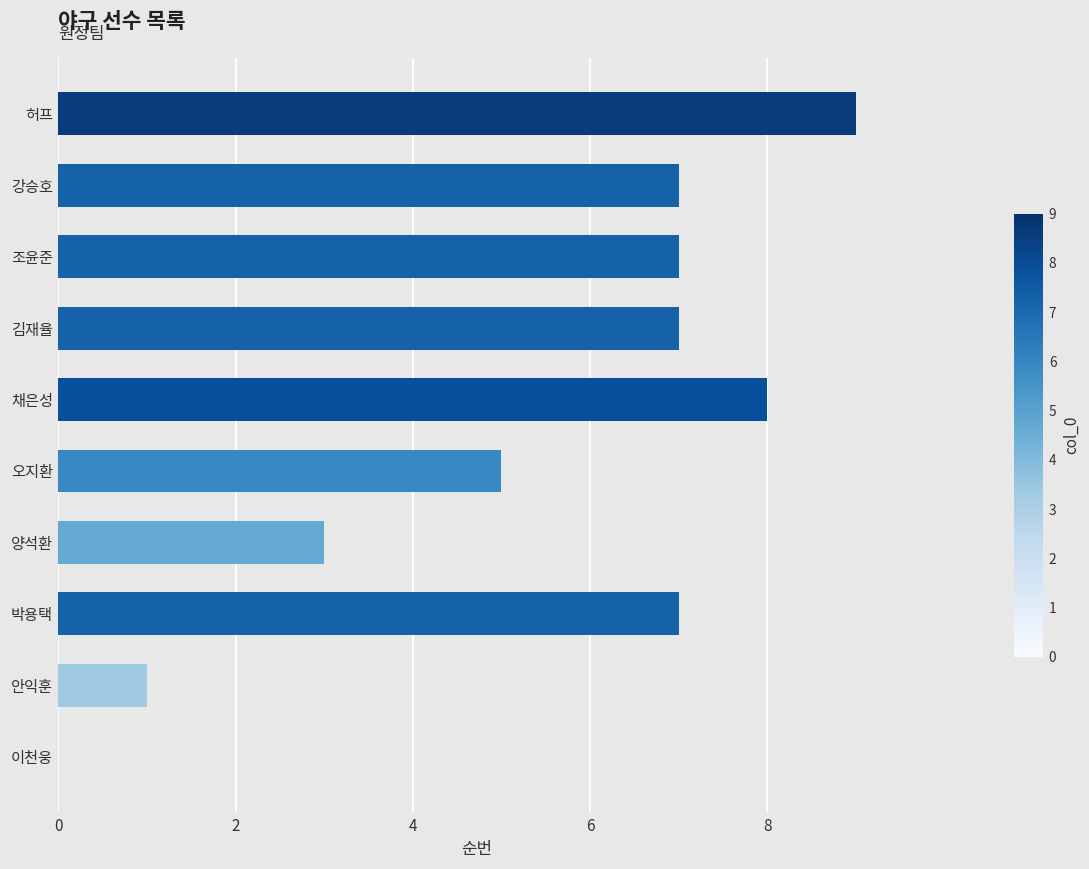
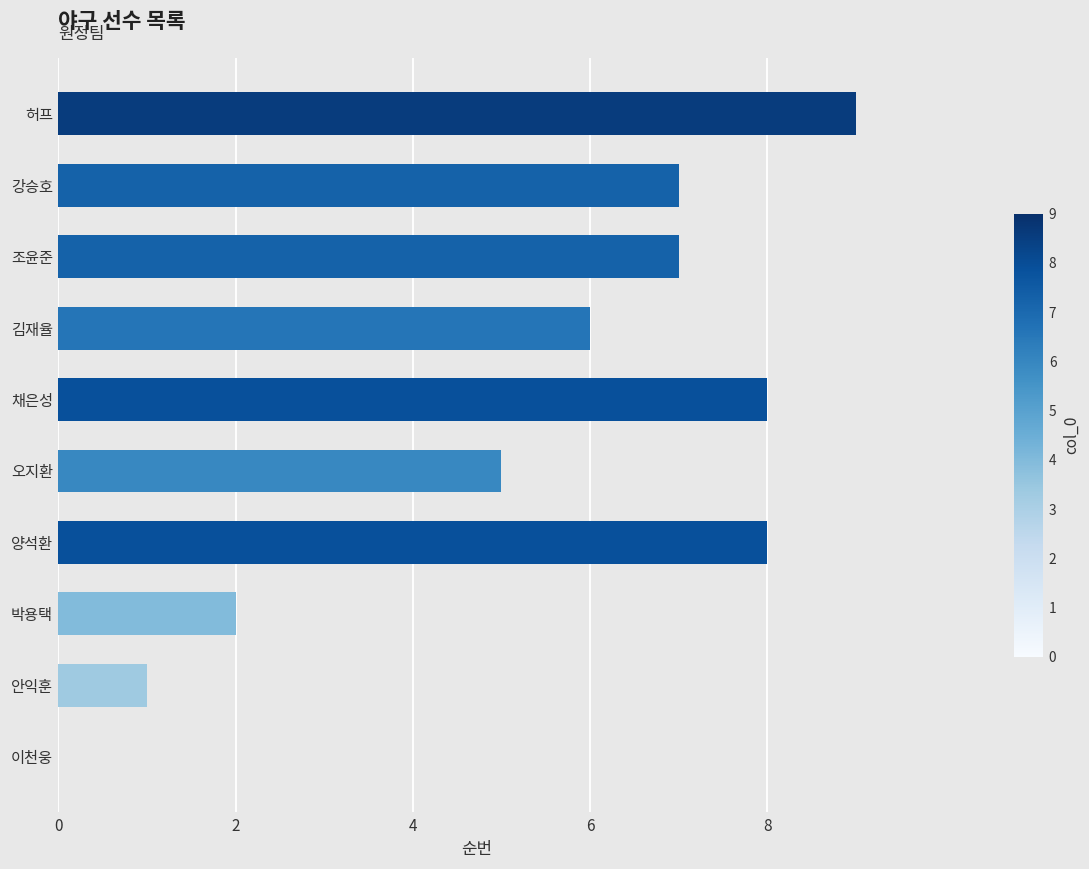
  {
    "허프": 9,
    "강승호": 7,
    "조윤준": 7,
-   "김재율": 7,
+   "김재율": 6,
    "채은성": 8,
    "오지환": 5,
-   "양석환": 3,
-   "박용택": 7,
+   "양석환": 8,
+   "박용택": 2,
    "안익훈": 1,
    "이천웅": 0
  }
